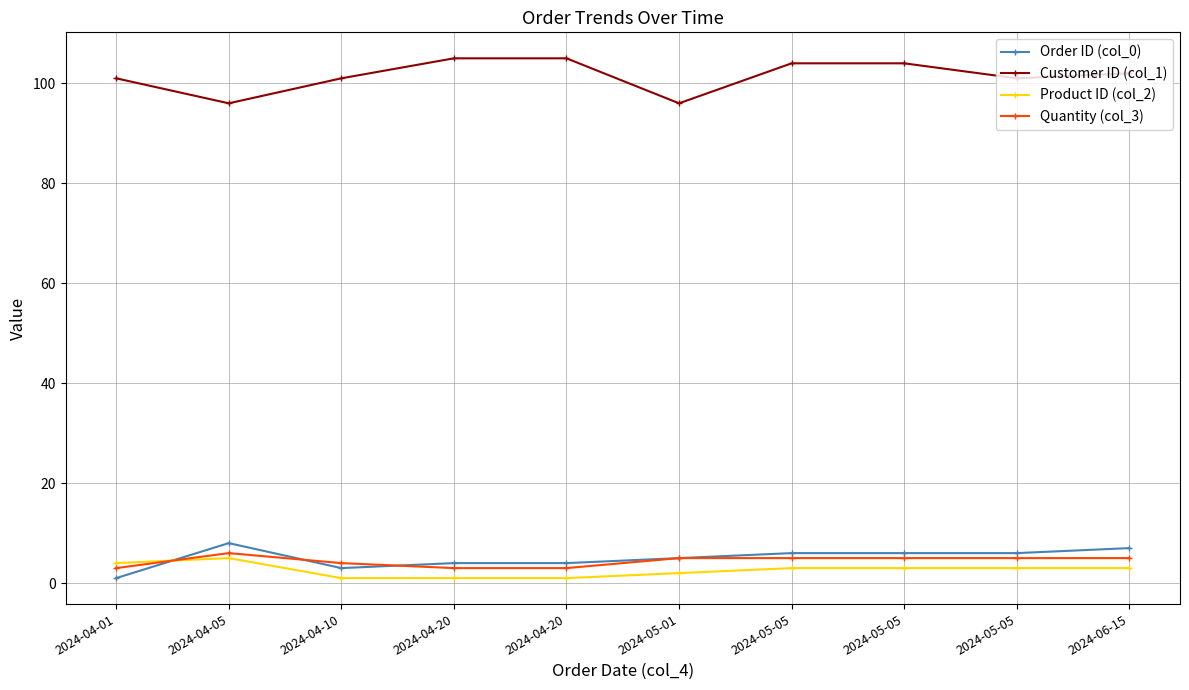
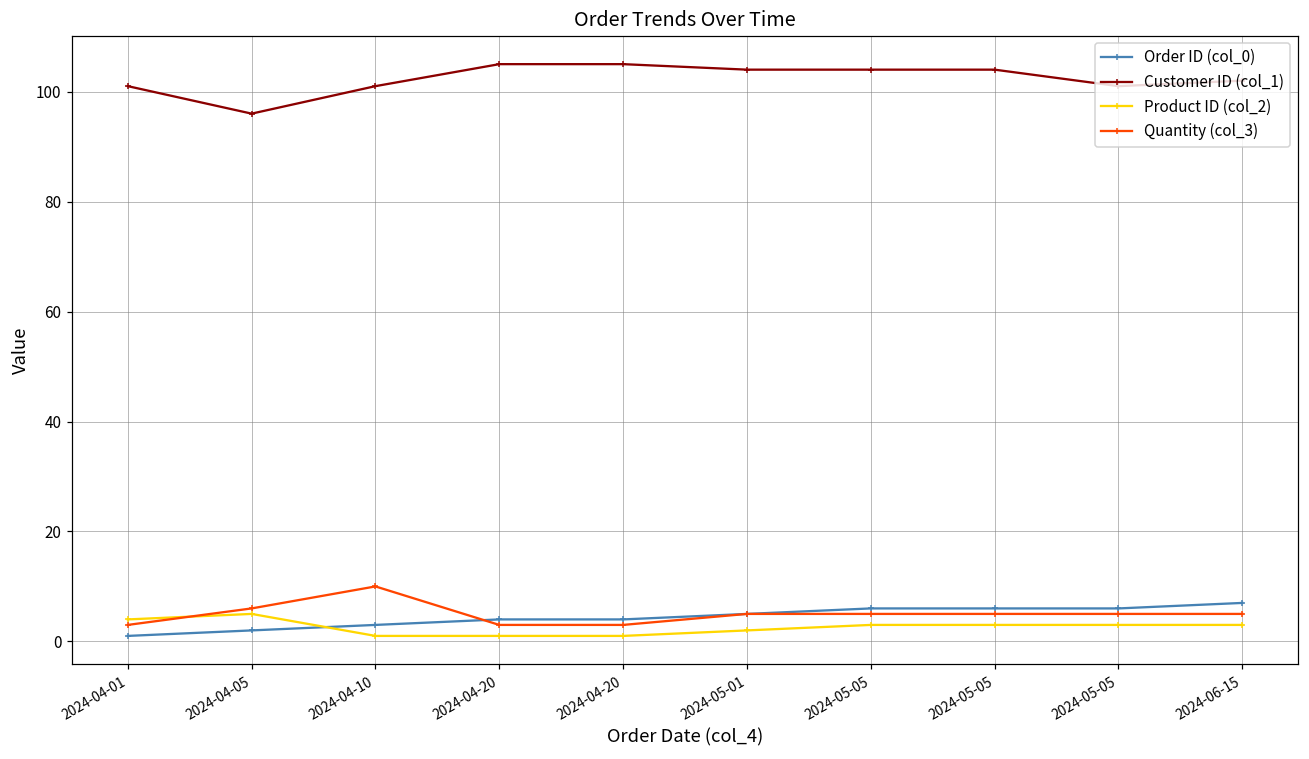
  {
    "Order ID (col_0)": {
      "2024-04-01": 1,
-     "2024-04-05": 8,
+     "2024-04-05": 2,
      "2024-04-10": 3,
      "2024-06-15": 7
    },
    "Customer ID (col_1)": {
      "2024-04-01": 101,
      "2024-04-05": 96,
      "2024-04-10": 101,
-     "2024-05-01": 96
+     "2024-05-01": 104
    },
    "Product ID (col_2)": {
      "2024-04-01": 4,
      "2024-04-05": 5,
      "2024-04-10": 1,
      "2024-05-01": 2,
      "2024-06-15": 3
    },
    "Quantity (col_3)": {
      "2024-04-01": 3,
      "2024-04-05": 6,
-     "2024-04-10": 4,
+     "2024-04-10": 10,
      "2024-06-15": 5
    }
  }
